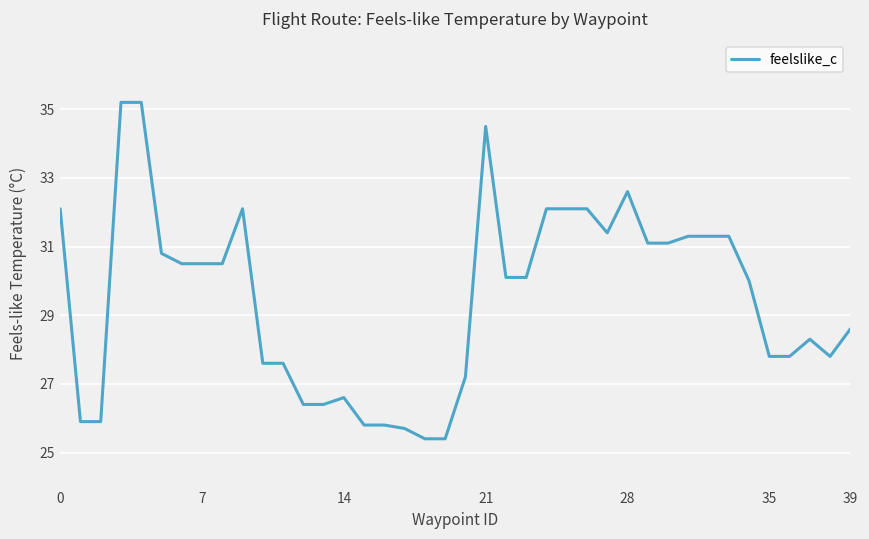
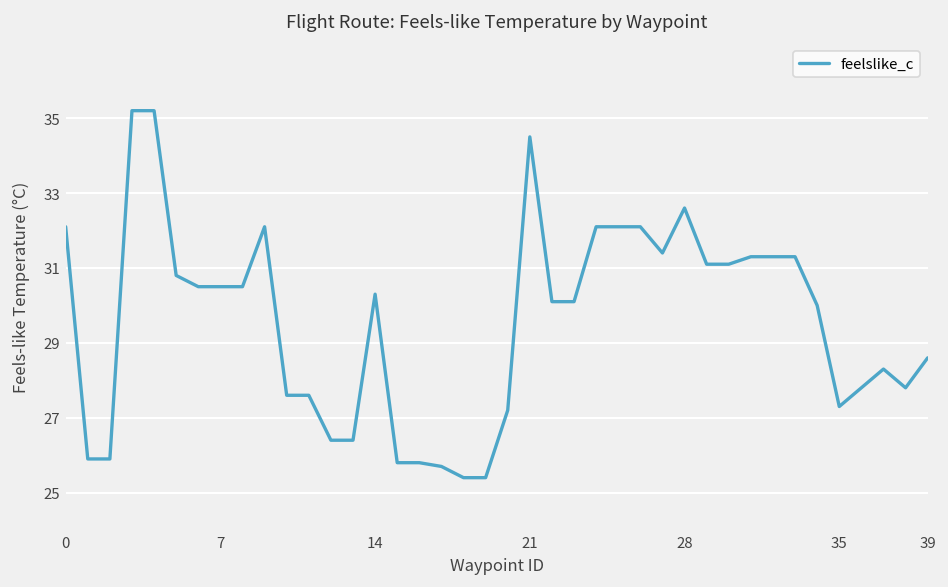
  {
    "0": 32.1,
    "7": 30.5,
-   "14": 26.6,
+   "14": 30.3,
    "21": 34.5,
    "28": 32.6,
-   "35": 27.8,
+   "35": 27.3,
    "39": 28.6
  }
